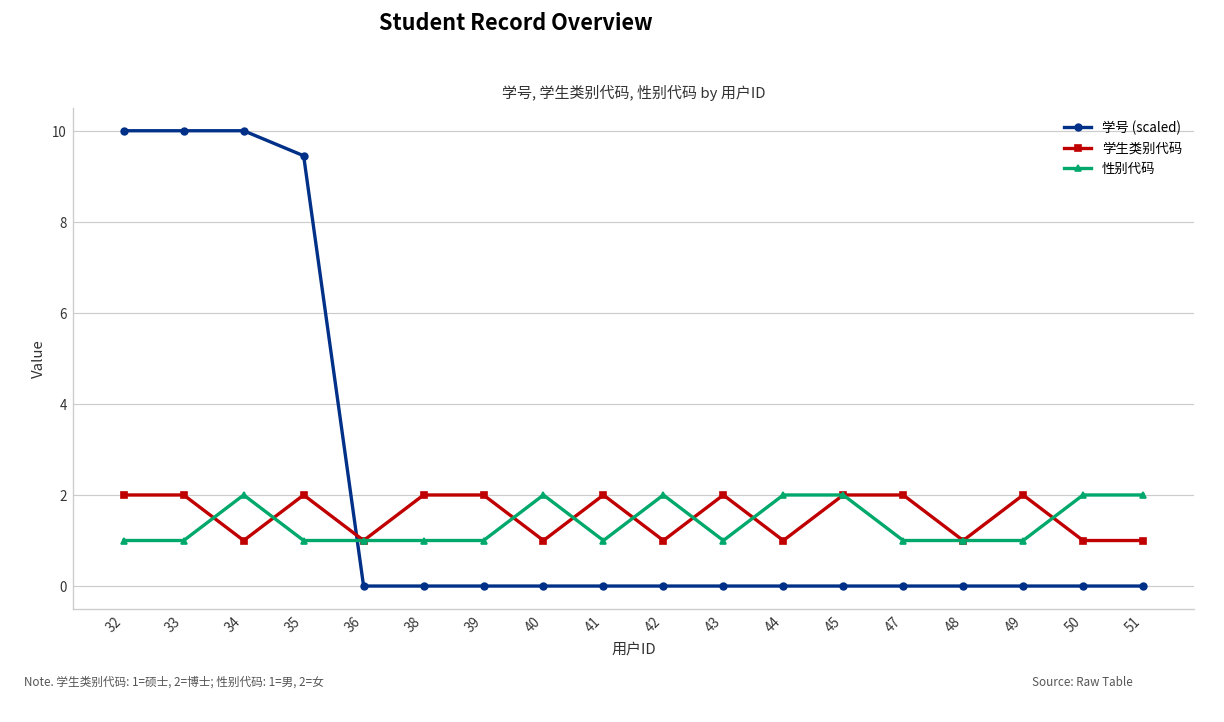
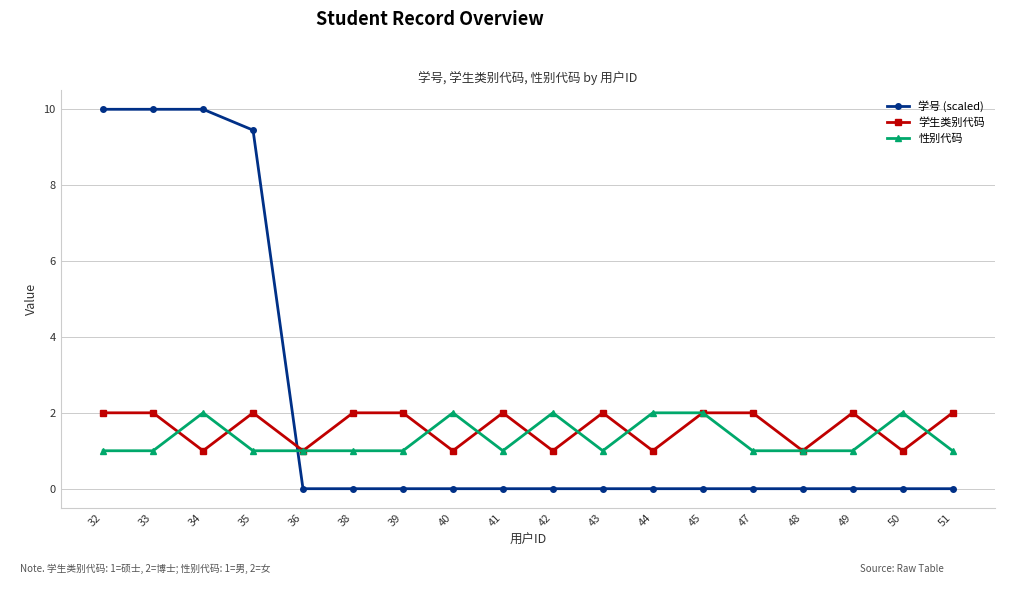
  {
    "学号 (scaled)": {
      "32": 10,
      "33": 10,
      "34": 10,
      "35": 9.5,
      "36": 0,
      "38": 0,
      "39": 0,
      "40": 0,
      "41": 0,
      "42": 0,
      "43": 0,
      "44": 0,
      "45": 0,
      "47": 0,
      "48": 0,
      "49": 0,
      "50": 0,
      "51": 0
    },
    "学生类别代码": {
      "32": 2,
      "33": 2,
      "34": 1,
      "35": 2,
      "38": 2,
      "39": 2,
      "40": 1,
      "41": 2,
      "42": 1,
      "43": 2,
      "44": 1,
      "47": 2,
      "49": 2,
      "50": 1,
-     "51": 1
+     "51": 2
    },
    "性别代码": {
      "32": 1,
      "33": 1,
      "34": 2,
      "35": 1,
      "38": 1,
      "39": 1,
      "40": 2,
      "41": 1,
      "42": 2,
      "43": 1,
      "44": 2,
      "47": 1,
      "49": 1,
      "50": 2,
-     "51": 2
+     "51": 1
    }
  }
